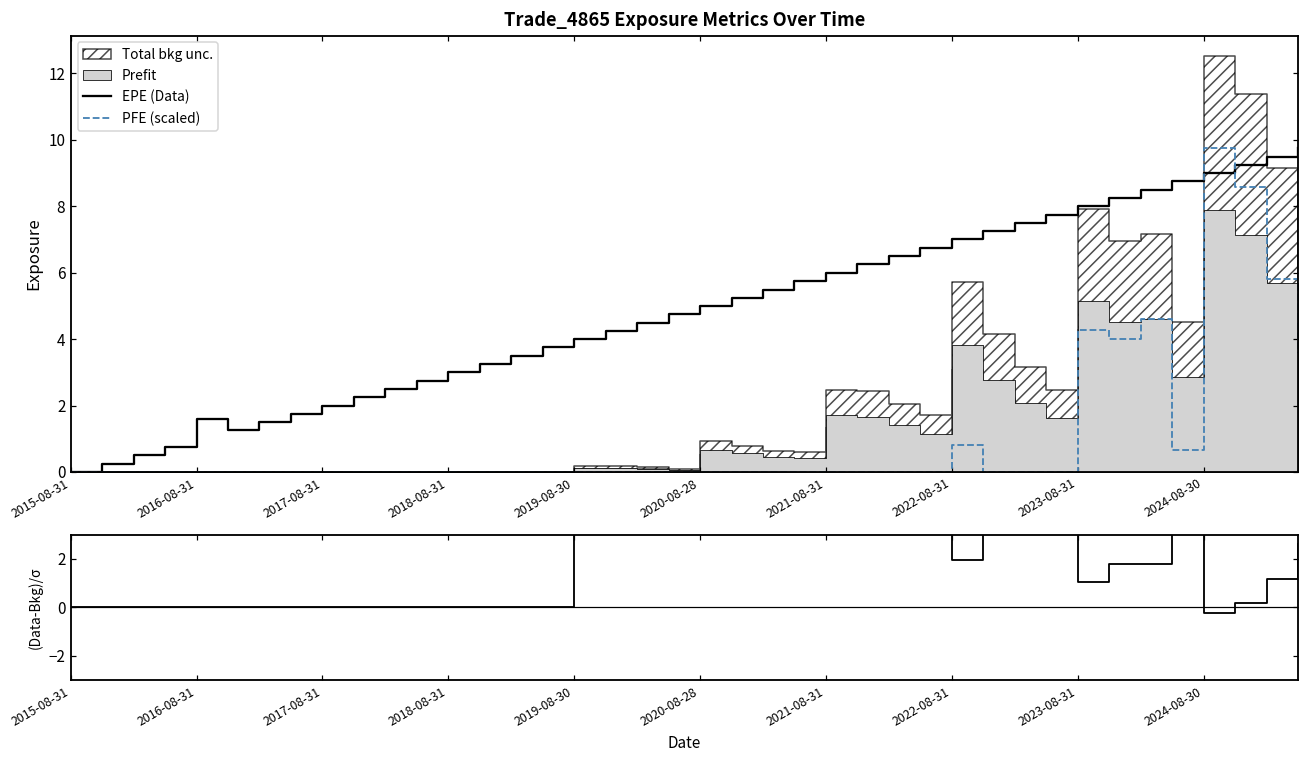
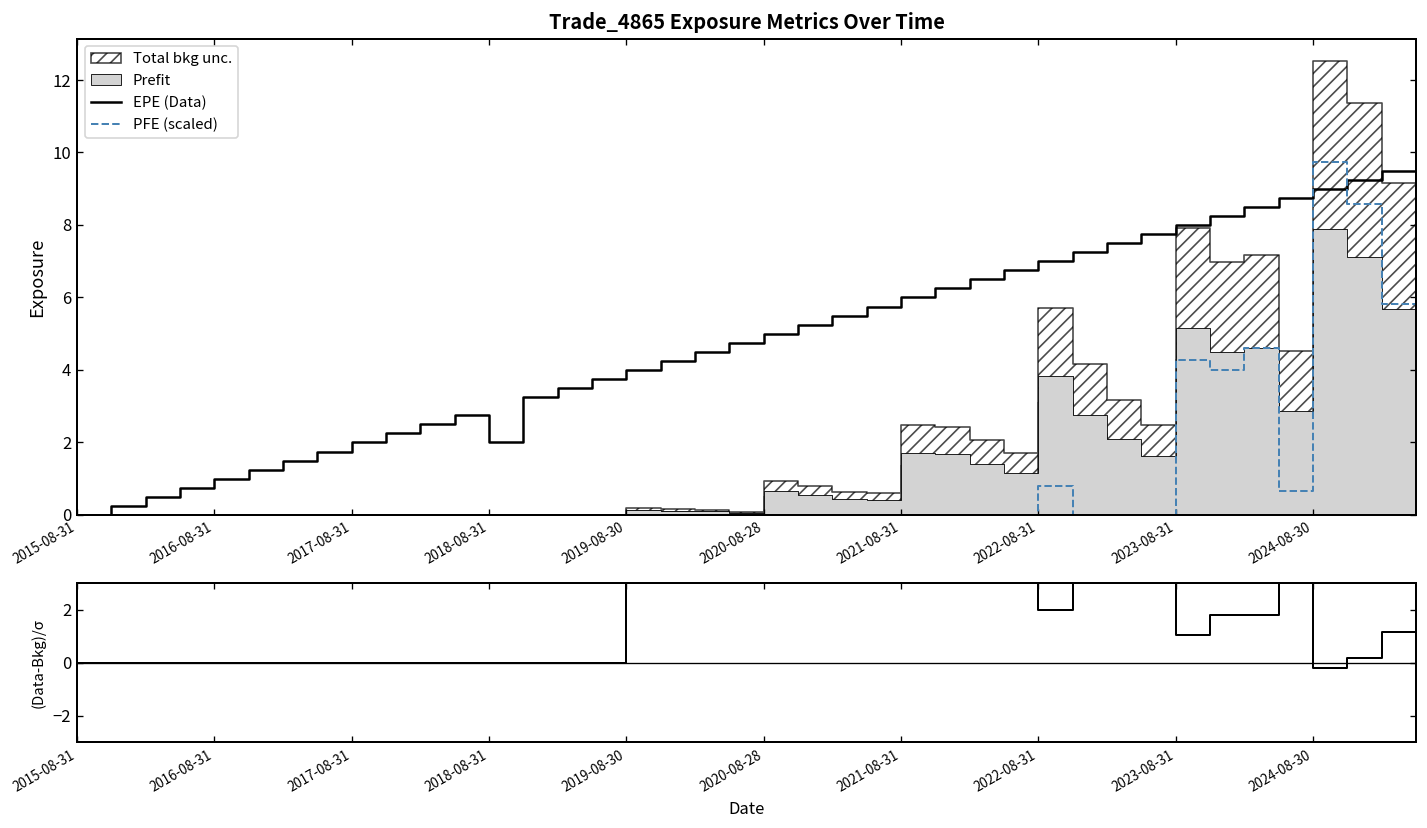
  {
    "Trade_4865 Exposure Metrics Over Time": {
      "EPE (Data)": {
-       "2016-08-31": 1.6,
+       "2016-08-31": 1.0,
        "2017-08-31": 2.0,
-       "2018-08-31": 3,
+       "2018-08-31": 2,
        "2019-08-30": 4.0,
        "2020-08-28": 5.0,
        "2021-08-31": 6.0,
        "2022-08-31": 7.0,
        "2024-08-30": 9.0
      }
    }
  }
